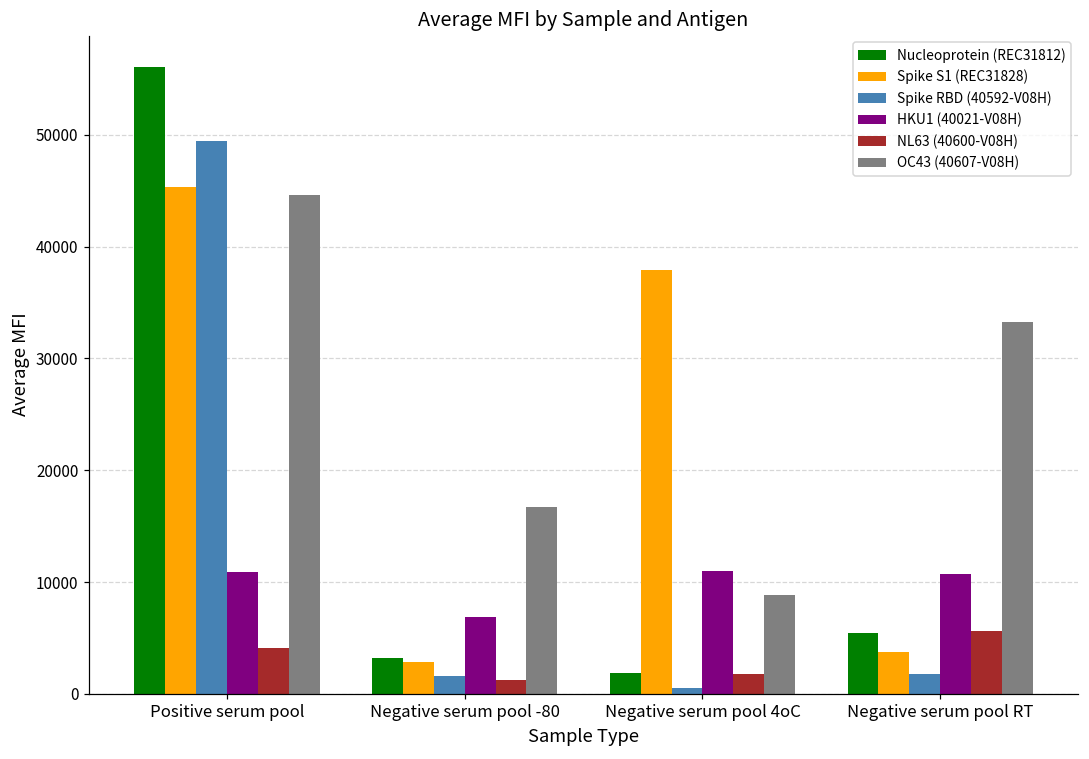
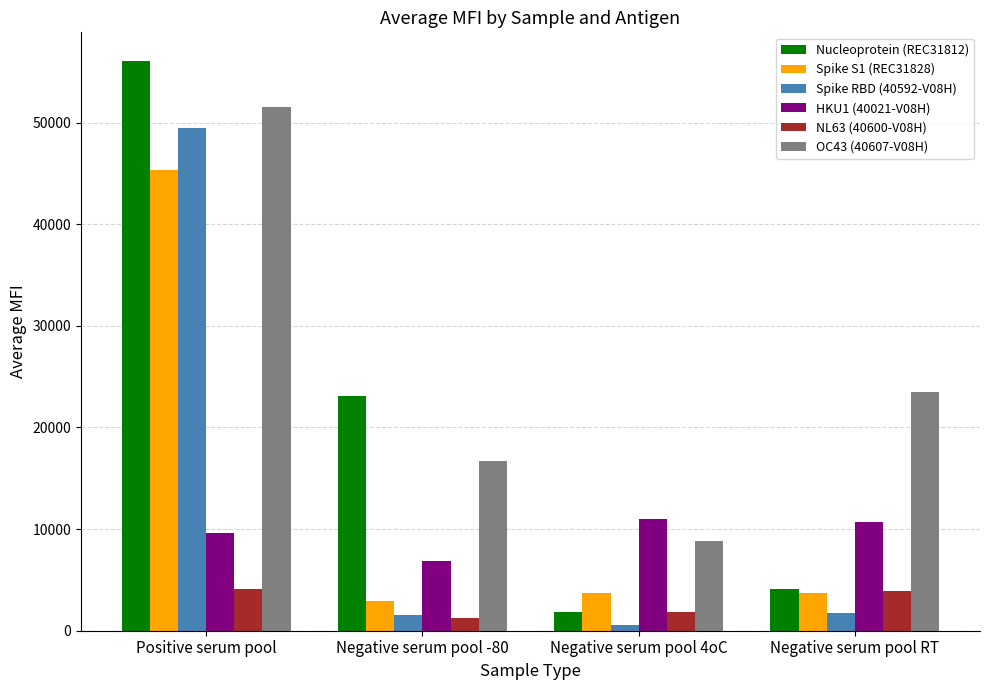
  {
    "Nucleoprotein (REC31812)": {
      "Positive serum pool": 56100,
-     "Negative serum pool -80": 3200,
+     "Negative serum pool -80": 23100,
      "Negative serum pool 4oC": 1900,
-     "Negative serum pool RT": 5400
+     "Negative serum pool RT": 4100
    },
    "Spike S1 (REC31828)": {
      "Positive serum pool": 45300,
      "Negative serum pool -80": 2900,
-     "Negative serum pool 4oC": 38000,
+     "Negative serum pool 4oC": 3700,
      "Negative serum pool RT": 3700
    },
    "Spike RBD (40592-V08H)": {
      "Positive serum pool": 49500,
      "Negative serum pool -80": 1600,
      "Negative serum pool 4oC": 600,
      "Negative serum pool RT": 1800
    },
    "HKU1 (40021-V08H)": {
-     "Positive serum pool": 10900,
+     "Positive serum pool": 9600,
      "Negative serum pool -80": 6900,
      "Negative serum pool 4oC": 11000,
      "Negative serum pool RT": 10700
    },
    "NL63 (40600-V08H)": {
      "Positive serum pool": 4100,
      "Negative serum pool -80": 1200,
      "Negative serum pool 4oC": 1800,
-     "Negative serum pool RT": 5700
+     "Negative serum pool RT": 3900
    },
    "OC43 (40607-V08H)": {
-     "Positive serum pool": 44600,
+     "Positive serum pool": 51500,
      "Negative serum pool -80": 16700,
      "Negative serum pool 4oC": 8800,
-     "Negative serum pool RT": 33300
+     "Negative serum pool RT": 23500
    }
  }
